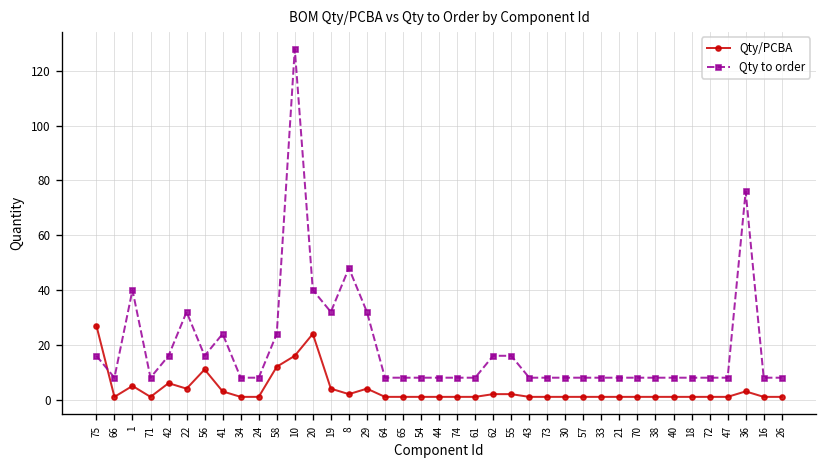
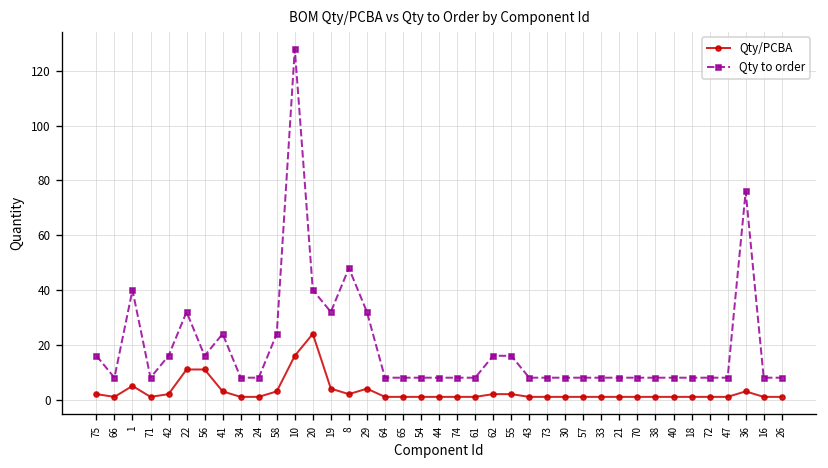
  {
    "Qty/PCBA": {
-     "75": 27,
+     "75": 2,
      "66": 1,
      "1": 5,
      "71": 1,
-     "42": 6,
-     "22": 4,
+     "42": 2,
+     "22": 11,
      "56": 11,
      "41": 3,
      "34": 1,
      "24": 1,
-     "58": 12,
+     "58": 3,
      "10": 16,
      "20": 24,
      "19": 4,
      "8": 2,
      "29": 4,
      "64": 1,
      "65": 1,
      "54": 1,
      "44": 1,
      "74": 1,
      "61": 1,
      "62": 2,
      "55": 2,
      "43": 1,
      "73": 1,
      "30": 1,
      "57": 1,
      "33": 1,
      "21": 1,
      "70": 1,
      "38": 1,
      "40": 1,
      "18": 1,
      "72": 1,
      "47": 1,
      "36": 3,
      "16": 1,
      "26": 1
    },
    "Qty to order": {
      "75": 16,
      "66": 8,
      "1": 40,
      "71": 8,
      "42": 16,
      "22": 32,
      "56": 16,
      "41": 24,
      "34": 8,
      "24": 8,
      "58": 24,
      "10": 128,
      "20": 40,
      "19": 32,
      "8": 48,
      "29": 32,
      "64": 8,
      "65": 8,
      "54": 8,
      "44": 8,
      "74": 8,
      "61": 8,
      "62": 16,
      "55": 16,
      "43": 8,
      "73": 8,
      "30": 8,
      "57": 8,
      "33": 8,
      "21": 8,
      "70": 8,
      "38": 8,
      "40": 8,
      "18": 8,
      "72": 8,
      "47": 8,
      "36": 76,
      "16": 8,
      "26": 8
    }
  }
